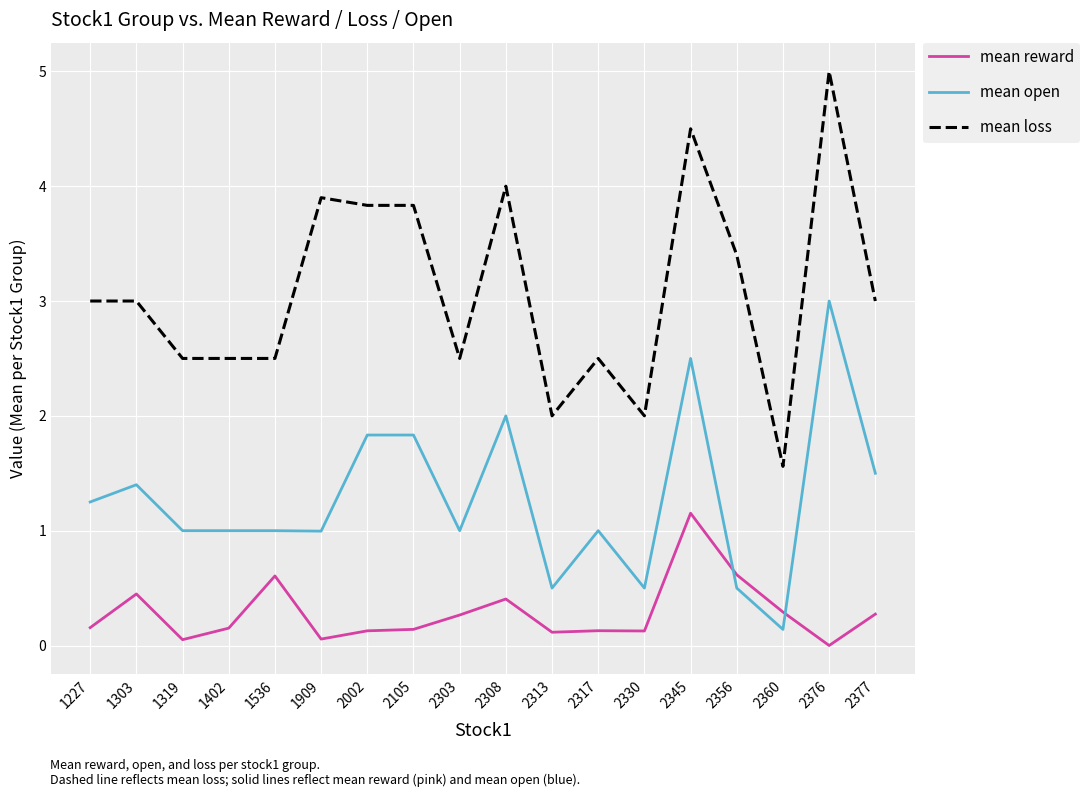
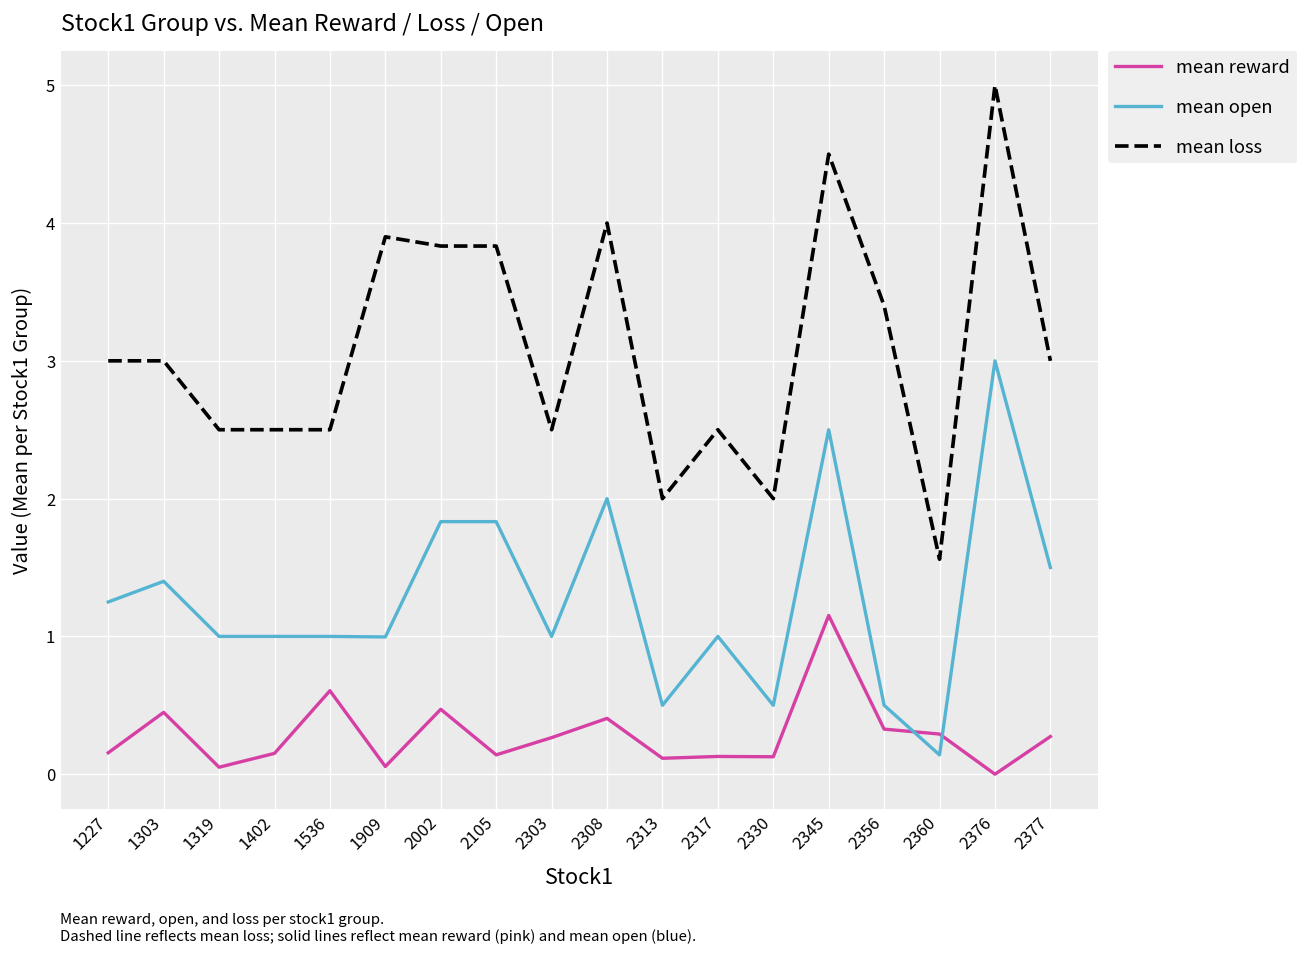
  {
    "mean reward": {
      "1227": 0.16,
      "1303": 0.45,
      "1319": 0.05,
      "1402": 0.15,
      "1536": 0.61,
      "1909": 0.06,
-     "2002": 0.13,
+     "2002": 0.47,
      "2105": 0.14,
      "2303": 0.27,
      "2308": 0.41,
      "2313": 0.12,
      "2317": 0.13,
      "2330": 0.13,
      "2345": 1.15,
-     "2356": 0.62,
+     "2356": 0.33,
      "2360": 0.29,
      "2376": 0.00,
      "2377": 0.27
    },
    "mean open": {
      "1227": 1.25,
      "1303": 1.40,
      "1319": 1.00,
      "1402": 1.00,
      "1536": 1.00,
      "1909": 1.00,
      "2002": 1.83,
      "2105": 1.83,
      "2303": 1.00,
      "2308": 2.00,
      "2313": 0.50,
      "2317": 1.00,
      "2330": 0.50,
      "2345": 2.50,
      "2356": 0.50,
      "2360": 0.14,
      "2376": 3.00,
      "2377": 1.50
    },
    "mean loss": {
      "1227": 3.00,
      "1303": 3.00,
      "1319": 2.50,
      "1402": 2.50,
      "1536": 2.50,
      "1909": 3.90,
      "2002": 3.83,
      "2105": 3.83,
      "2303": 2.50,
      "2308": 4.00,
      "2313": 2.00,
      "2317": 2.50,
      "2330": 2.00,
      "2345": 4.50,
      "2356": 3.40,
      "2360": 1.56,
      "2376": 5.00,
      "2377": 3.00
    }
  }
